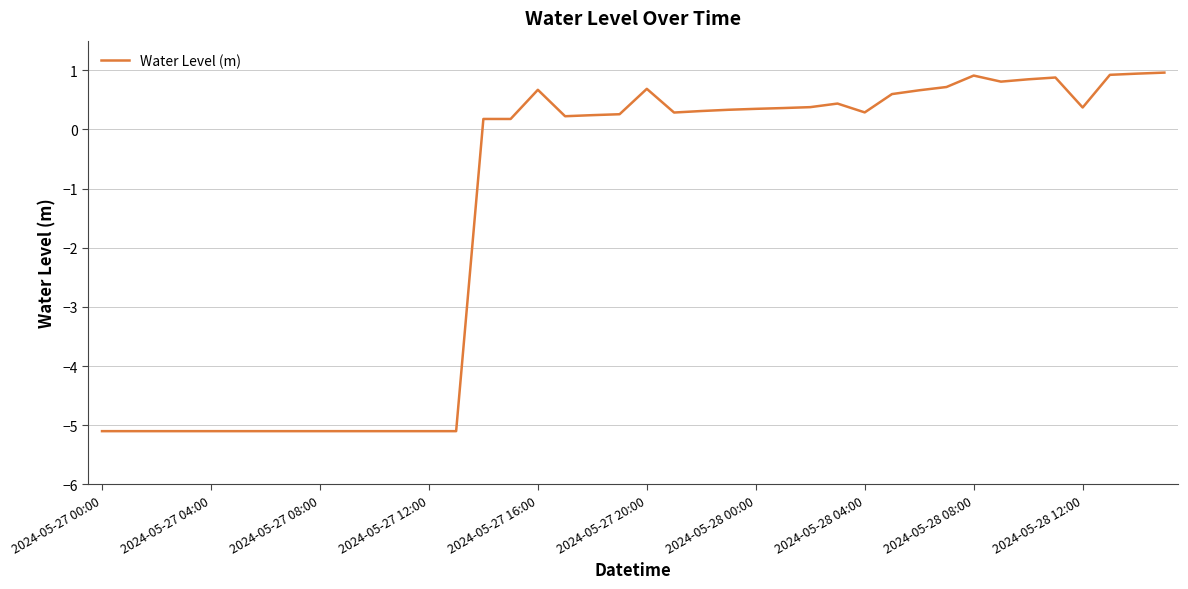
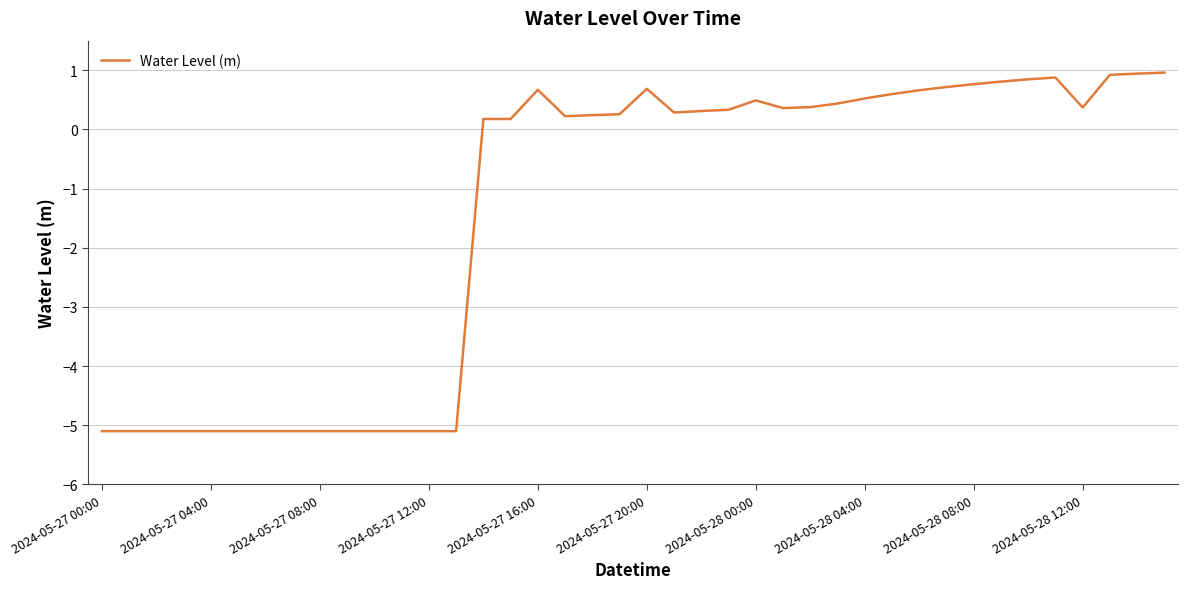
  {
    "2024-05-27 00:00": -5.1,
    "2024-05-27 04:00": -5.1,
    "2024-05-27 08:00": -5.1,
    "2024-05-27 12:00": -5.1,
    "2024-05-27 16:00": 0.7,
    "2024-05-27 20:00": 0.7,
-   "2024-05-28 00:00": 0.3,
-   "2024-05-28 04:00": 0.3,
-   "2024-05-28 08:00": 0.9,
+   "2024-05-28 00:00": 0.5,
+   "2024-05-28 04:00": 0.5,
+   "2024-05-28 08:00": 0.8,
    "2024-05-28 12:00": 0.4
  }
